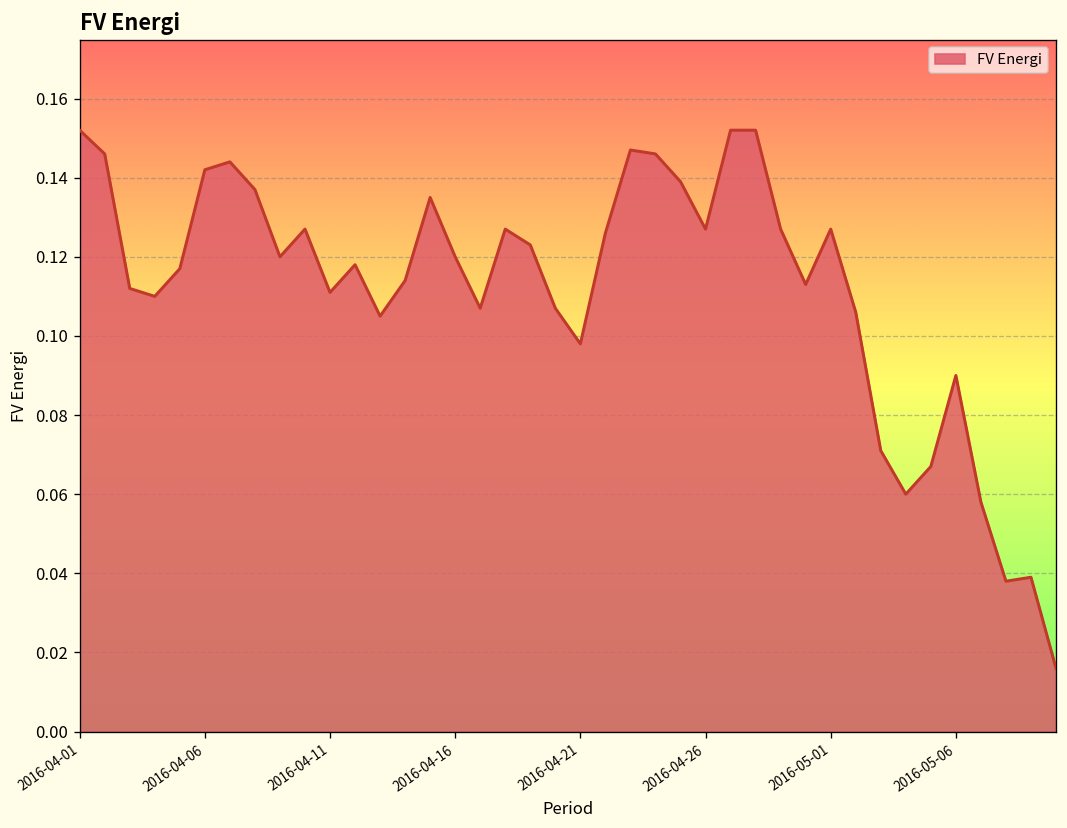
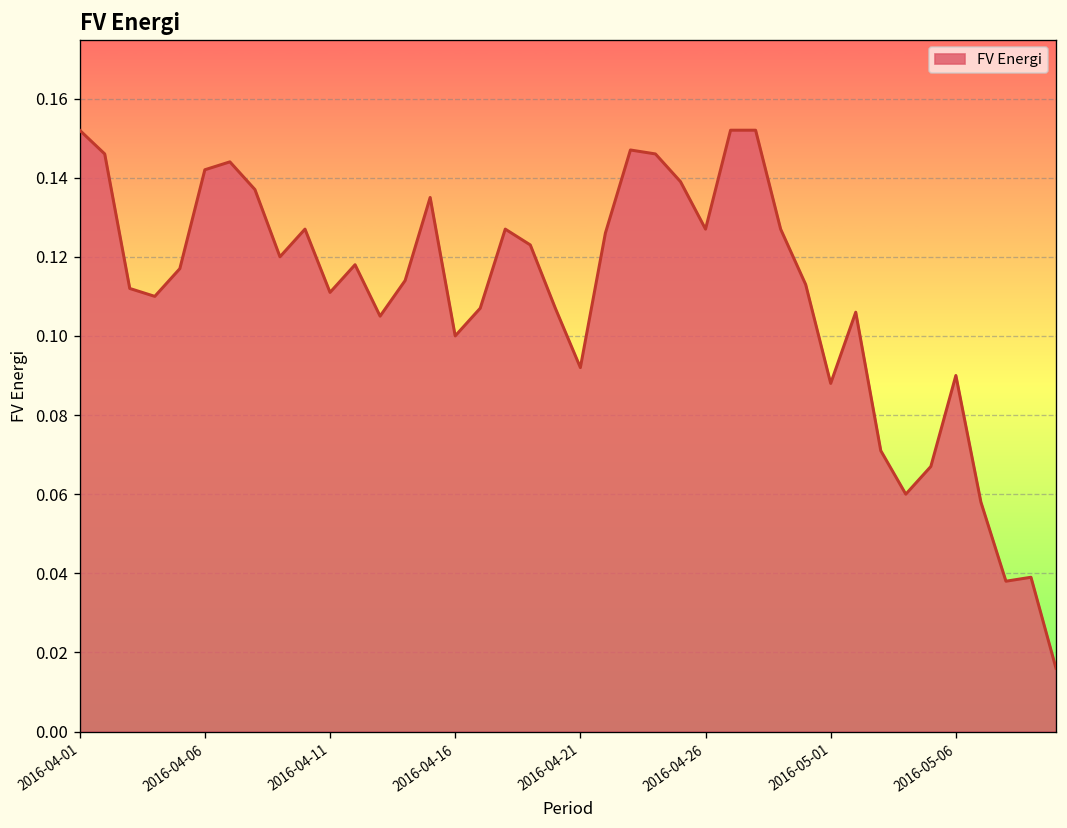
  {
    "2016-04-01": 0.152,
    "2016-04-06": 0.142,
    "2016-04-11": 0.111,
-   "2016-04-16": 0.12,
-   "2016-04-21": 0.098,
+   "2016-04-16": 0.10,
+   "2016-04-21": 0.092,
    "2016-04-26": 0.127,
-   "2016-05-01": 0.127,
+   "2016-05-01": 0.088,
    "2016-05-06": 0.090
  }
